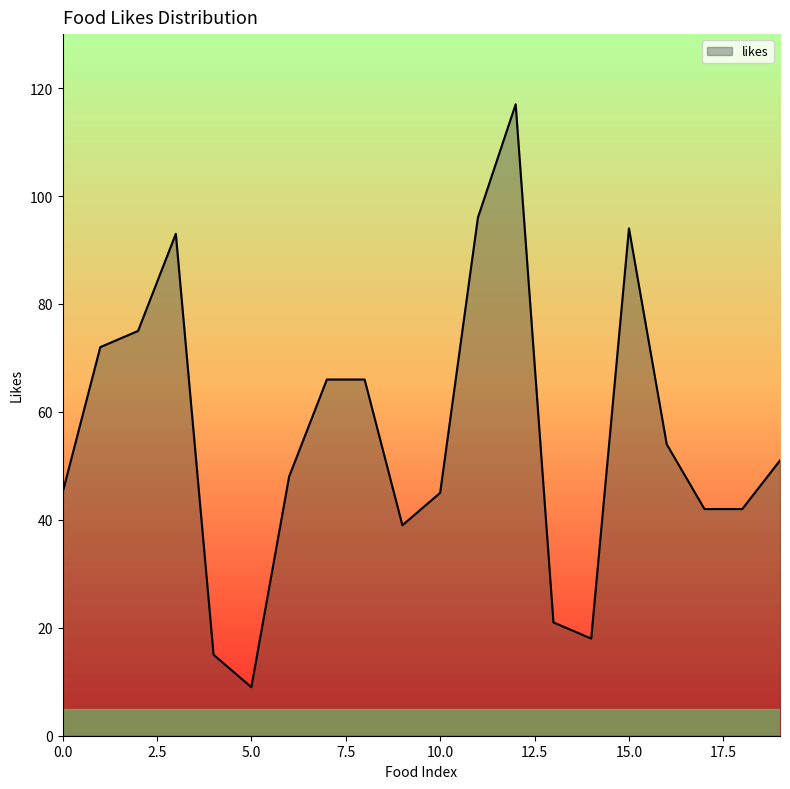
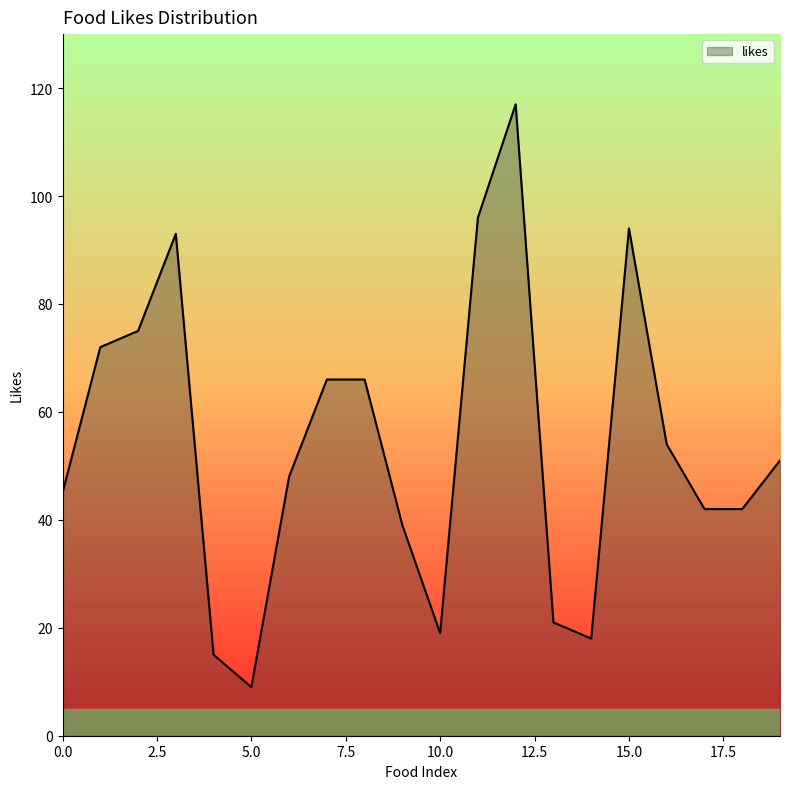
  {
    "0.0": 45,
    "5.0": 9,
-   "10.0": 45,
+   "10.0": 19,
    "15.0": 94
  }
